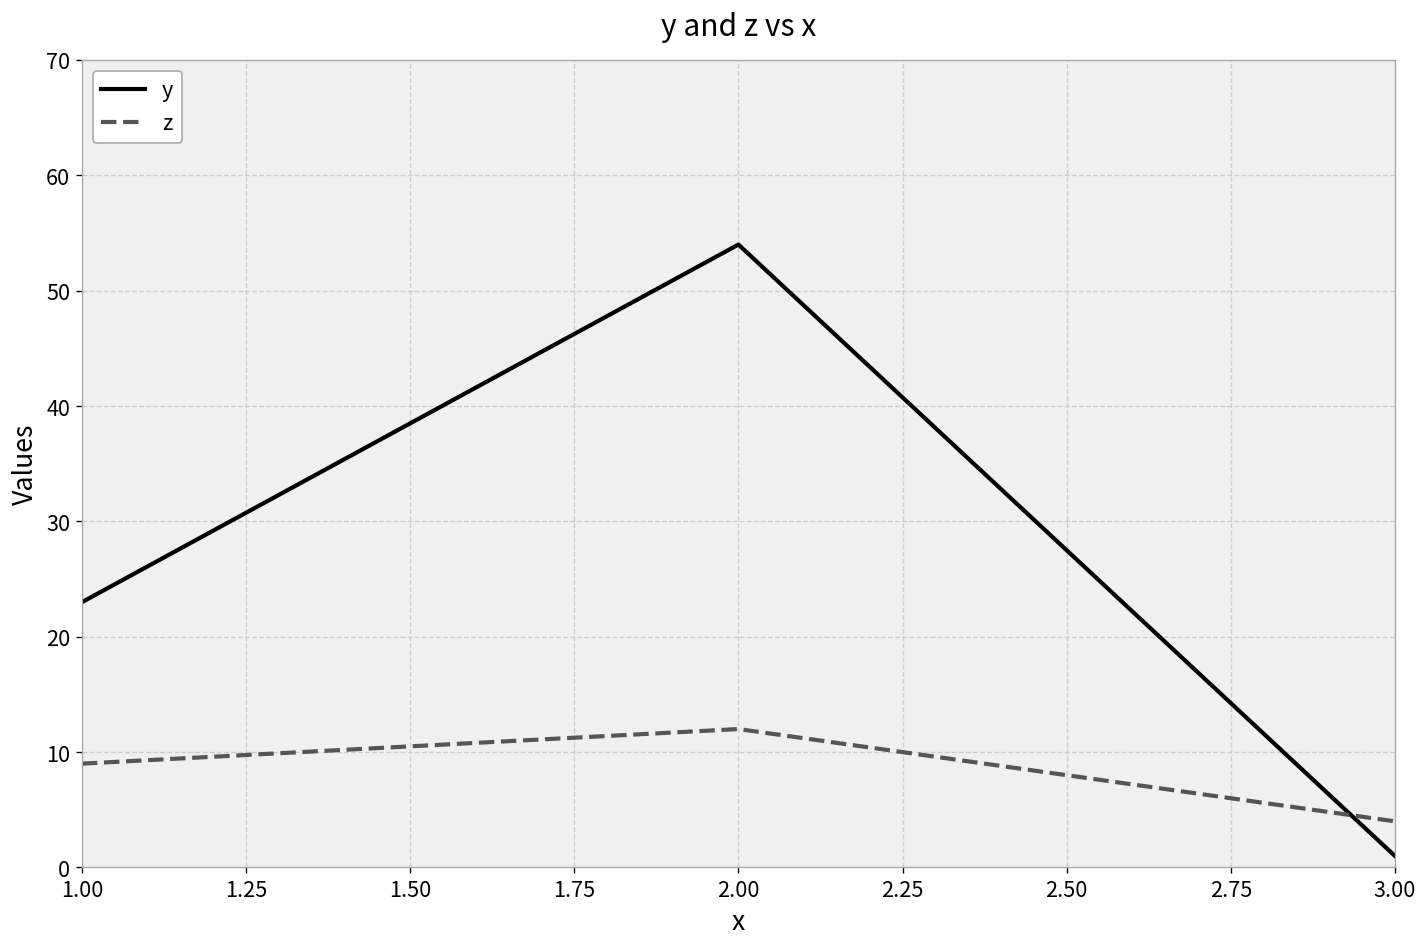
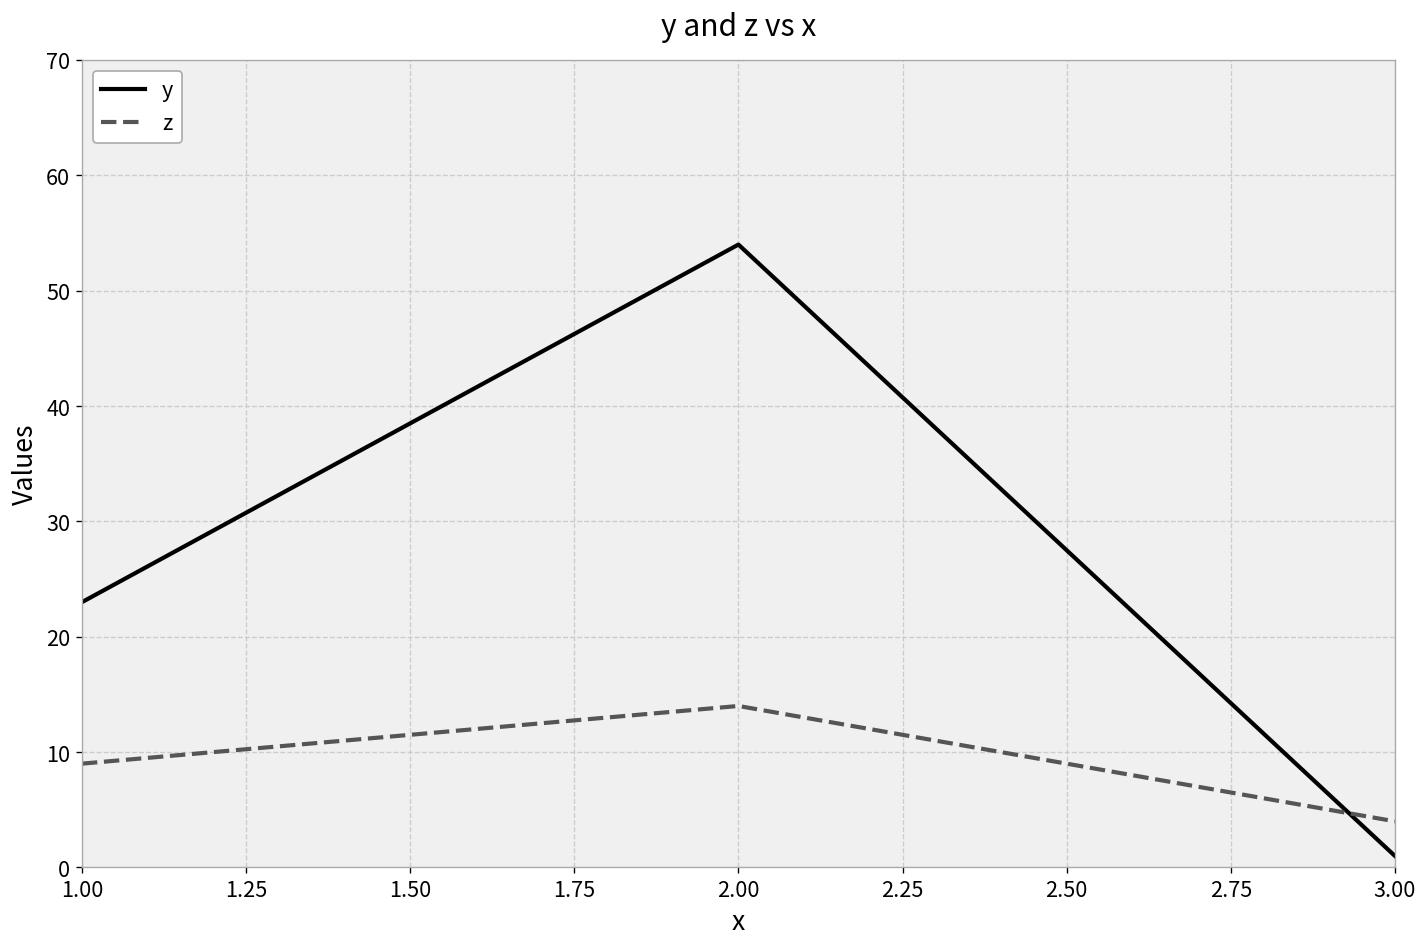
  {
    "y": {
      "1.00": 23,
      "2.00": 54,
      "3.00": 1
    },
    "z": {
      "1.00": 9,
-     "2.00": 12,
+     "2.00": 14,
      "3.00": 4
    }
  }
